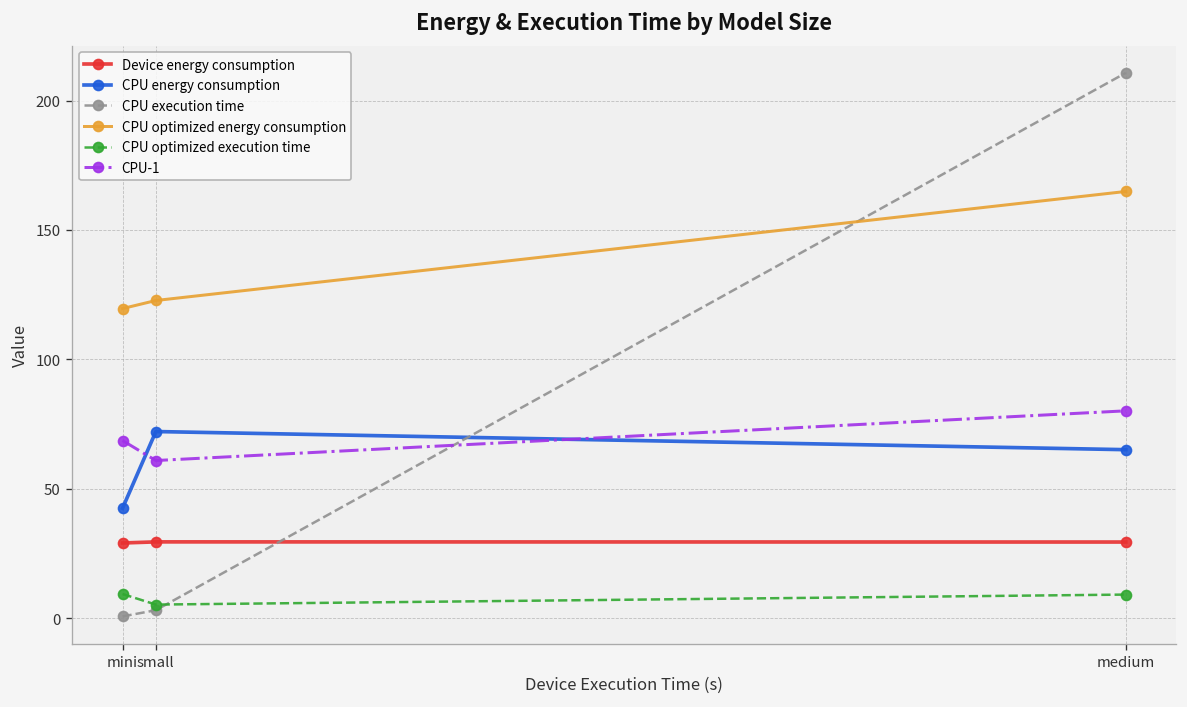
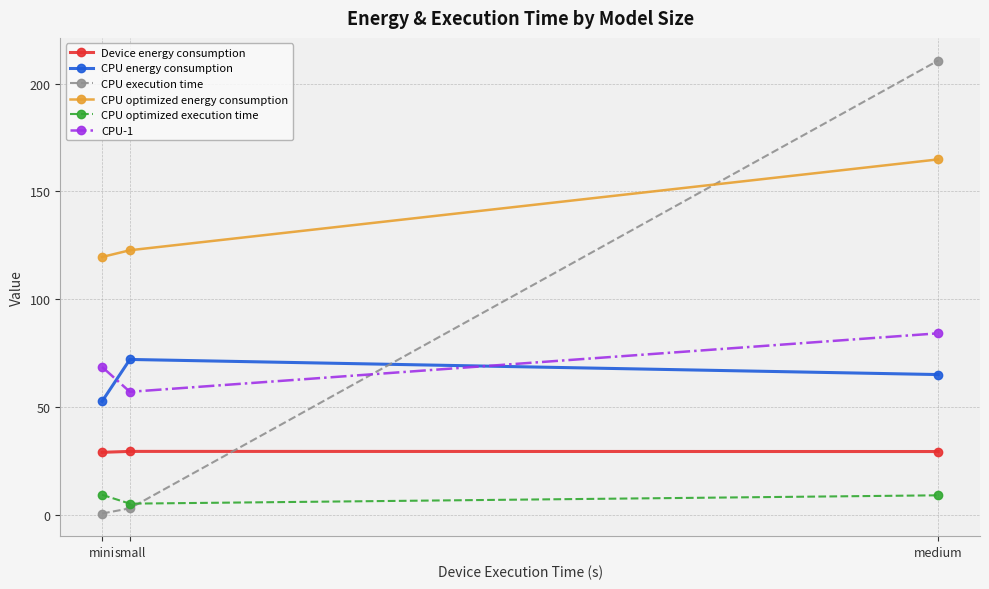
  {
    "Device energy consumption": {
      "mini": 29,
      "small": 29,
      "medium": 29
    },
    "CPU energy consumption": {
-     "mini": 42,
+     "mini": 53,
      "small": 72,
      "medium": 65
    },
    "CPU execution time": {
      "mini": 1,
      "small": 3,
      "medium": 211
    },
    "CPU optimized energy consumption": {
      "mini": 120,
      "small": 123,
      "medium": 165
    },
    "CPU optimized execution time": {
      "mini": 9,
      "small": 5,
      "medium": 9
    },
    "CPU-1": {
      "mini": 69,
-     "small": 61,
-     "medium": 80
+     "small": 57,
+     "medium": 84
    }
  }
